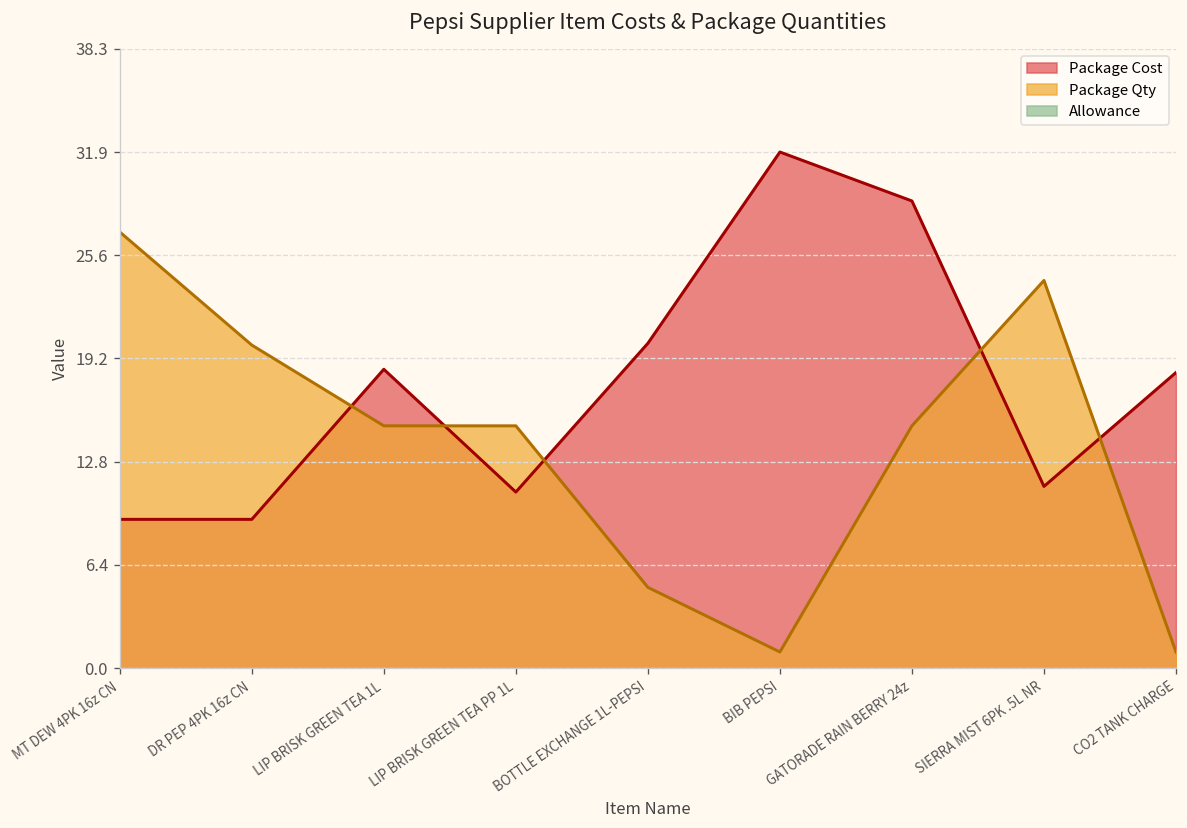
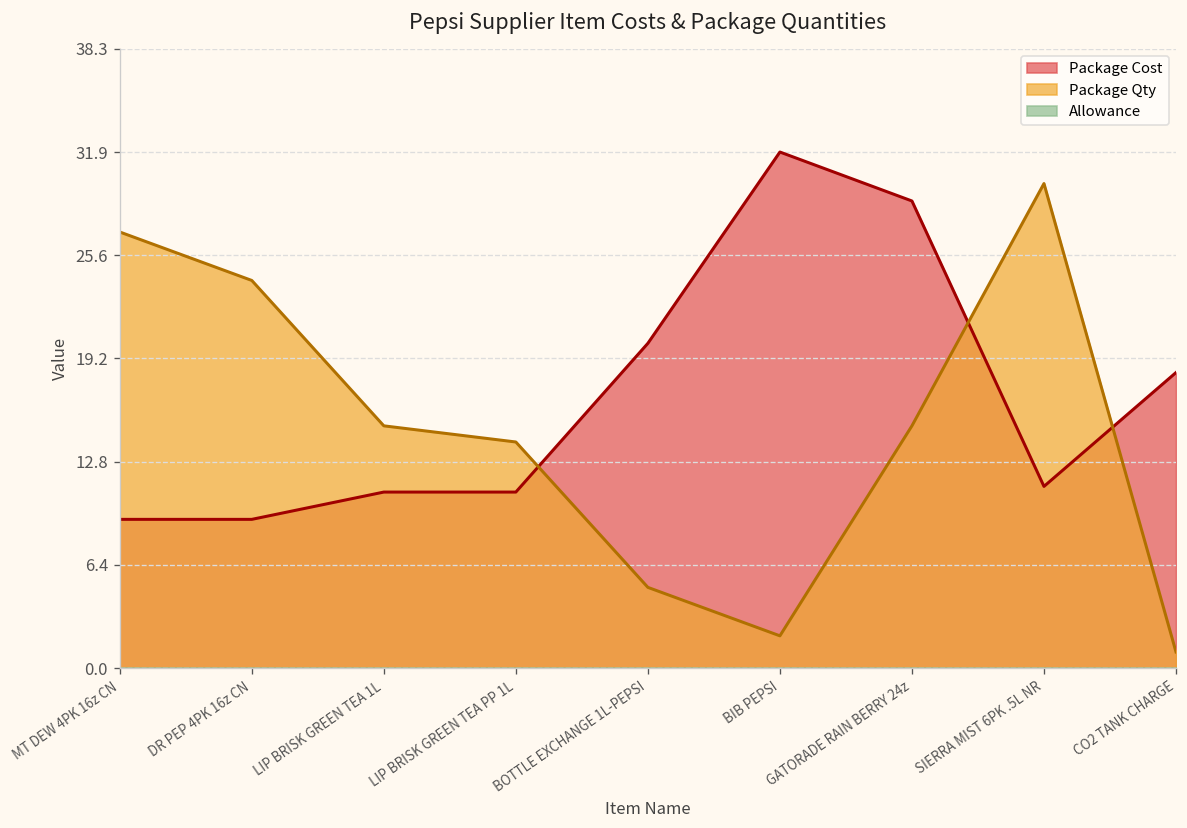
  {
    "Package Cost": {
      "MT DEW 4PK 16z CN": 9.2,
      "DR PEP 4PK 16z CN": 9.2,
-     "LIP BRISK GREEN TEA 1L": 18.5,
+     "LIP BRISK GREEN TEA 1L": 10.9,
      "LIP BRISK GREEN TEA PP 1L": 10.9,
      "BOTTLE EXCHANGE 1L-PEPSI": 20.1,
      "BIB PEPSI": 32.0,
      "GATORADE RAIN BERRY 24z": 28.9,
      "SIERRA MIST 6PK .5L NR": 11.3,
      "CO2 TANK CHARGE": 18.3
    },
    "Package Qty": {
      "MT DEW 4PK 16z CN": 27,
-     "DR PEP 4PK 16z CN": 20,
+     "DR PEP 4PK 16z CN": 24,
      "LIP BRISK GREEN TEA 1L": 15,
-     "LIP BRISK GREEN TEA PP 1L": 15,
+     "LIP BRISK GREEN TEA PP 1L": 14,
      "BOTTLE EXCHANGE 1L-PEPSI": 5,
-     "BIB PEPSI": 1,
+     "BIB PEPSI": 2,
      "GATORADE RAIN BERRY 24z": 15,
-     "SIERRA MIST 6PK .5L NR": 24,
+     "SIERRA MIST 6PK .5L NR": 30,
      "CO2 TANK CHARGE": 1
    },
    "Allowance": {
      "MT DEW 4PK 16z CN": 0.0,
      "DR PEP 4PK 16z CN": 0.0,
      "LIP BRISK GREEN TEA 1L": 0.0,
      "LIP BRISK GREEN TEA PP 1L": 0.0,
      "BOTTLE EXCHANGE 1L-PEPSI": 0.0,
      "BIB PEPSI": 0.0,
      "GATORADE RAIN BERRY 24z": 0.0,
      "SIERRA MIST 6PK .5L NR": 0.0,
      "CO2 TANK CHARGE": 0.0
    }
  }
